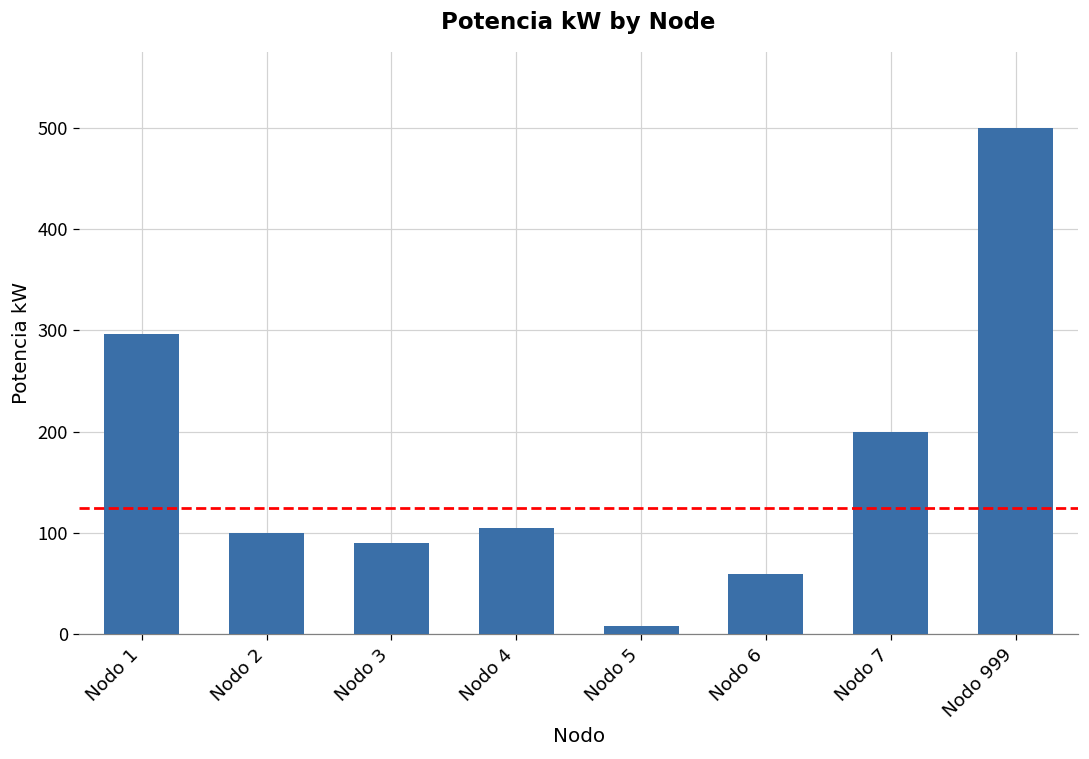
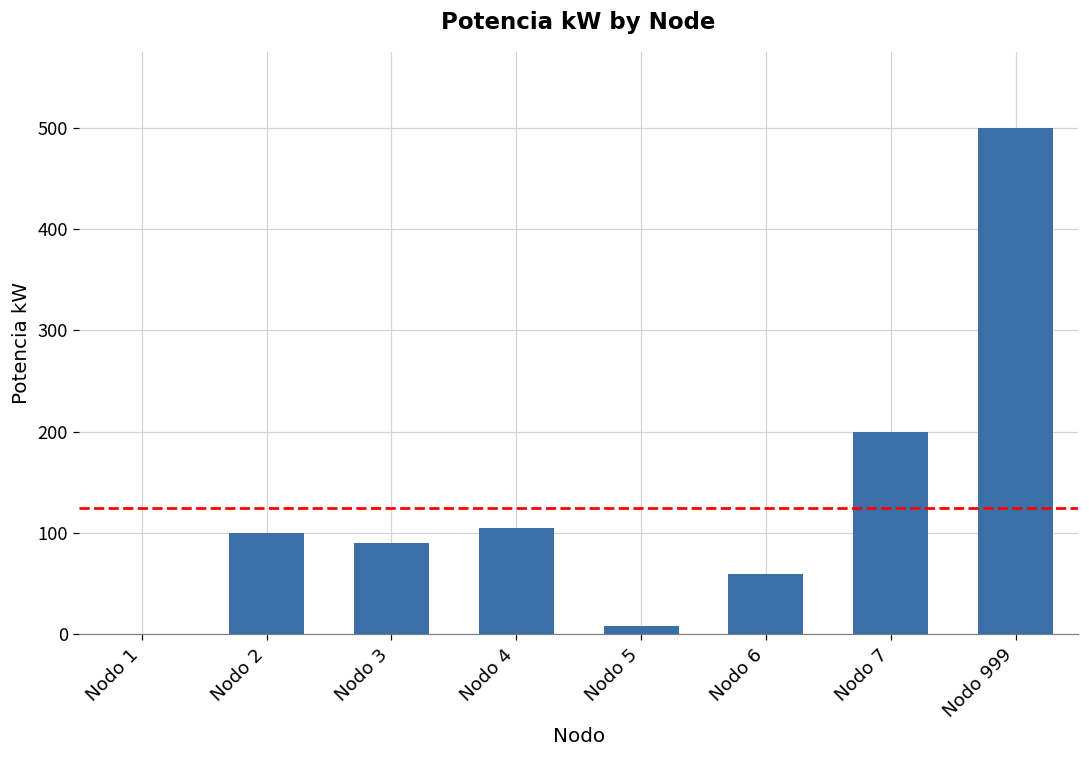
  {
-   "Nodo 1": 300,
+   "Nodo 1": 0,
    "Nodo 2": 100,
    "Nodo 3": 90,
    "Nodo 4": 110,
    "Nodo 5": 10,
    "Nodo 6": 60,
    "Nodo 7": 200,
    "Nodo 999": 500
  }
